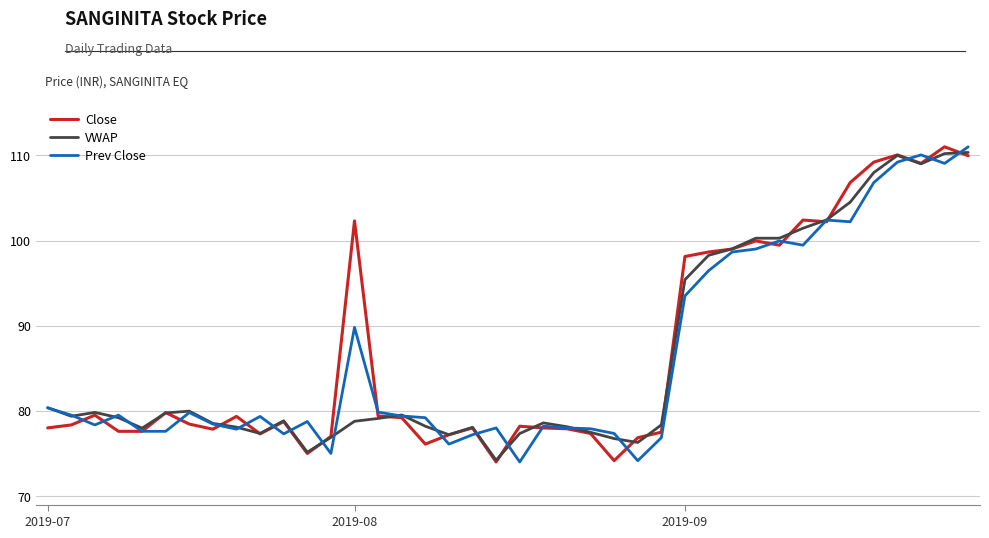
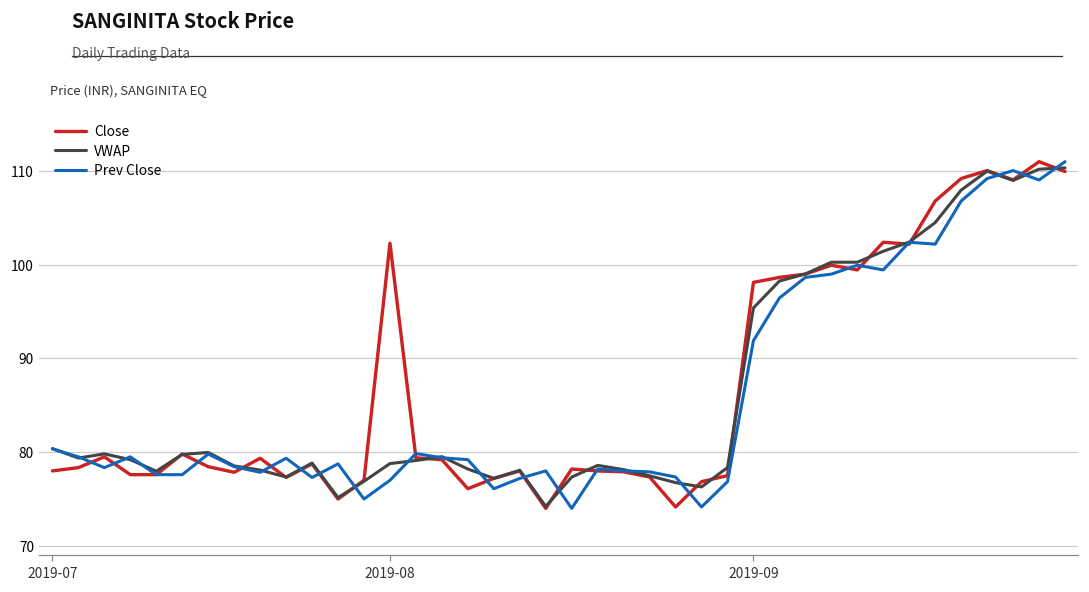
  {
    "Close": {
      "2019-07": 78,
      "2019-08": 102,
      "2019-09": 98
    },
    "VWAP": {
      "2019-08": 79,
      "2019-09": 95
    },
    "Prev Close": {
-     "2019-08": 90,
-     "2019-09": 94
+     "2019-08": 77,
+     "2019-09": 92
    }
  }
